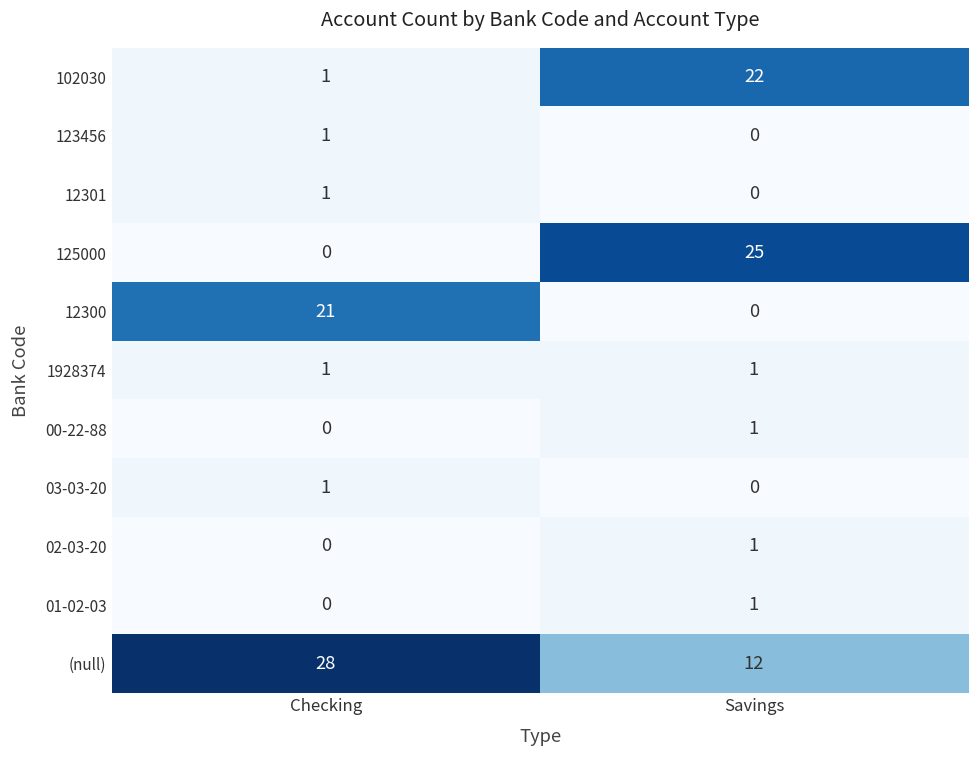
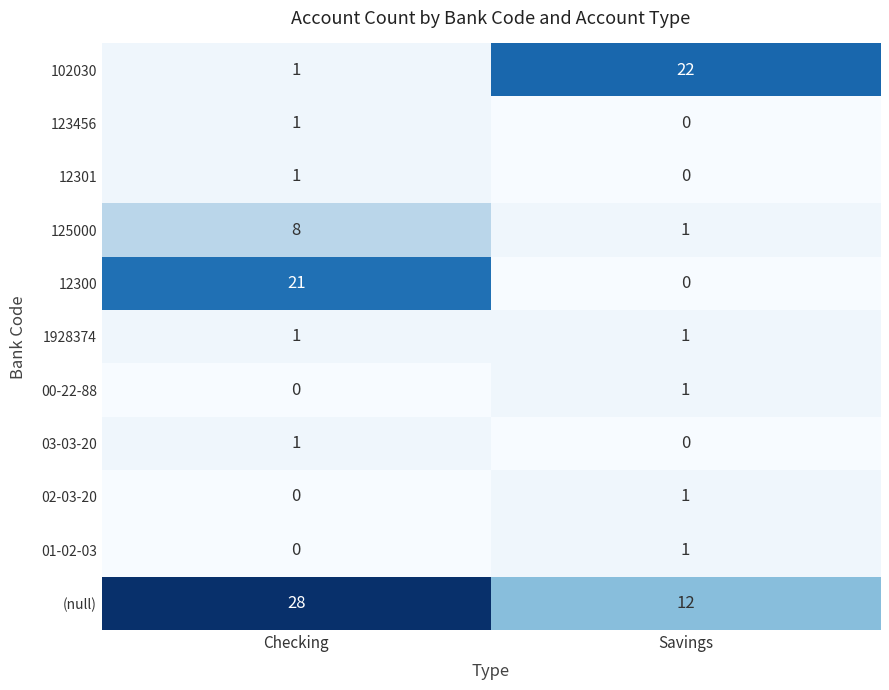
  {
    "102030": {
      "Checking": 1,
      "Savings": 22
    },
    "123456": {
      "Checking": 1,
      "Savings": 0
    },
    "12301": {
      "Checking": 1,
      "Savings": 0
    },
    "125000": {
-     "Checking": 0,
-     "Savings": 25
+     "Checking": 8,
+     "Savings": 1
    },
    "12300": {
      "Checking": 21,
      "Savings": 0
    },
    "1928374": {
      "Checking": 1,
      "Savings": 1
    },
    "00-22-88": {
      "Checking": 0,
      "Savings": 1
    },
    "03-03-20": {
      "Checking": 1,
      "Savings": 0
    },
    "02-03-20": {
      "Checking": 0,
      "Savings": 1
    },
    "01-02-03": {
      "Checking": 0,
      "Savings": 1
    },
    "(null)": {
      "Checking": 28,
      "Savings": 12
    }
  }
